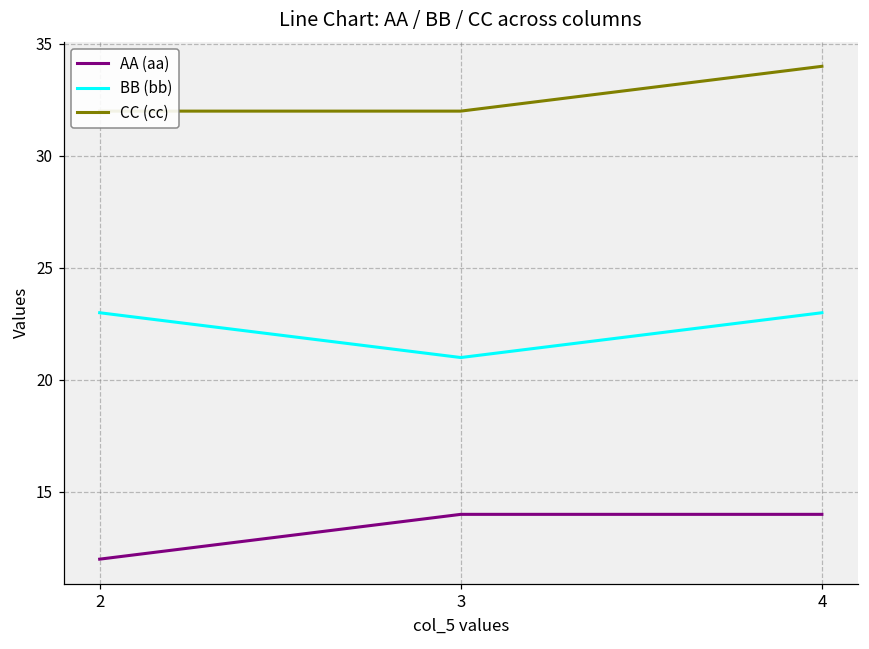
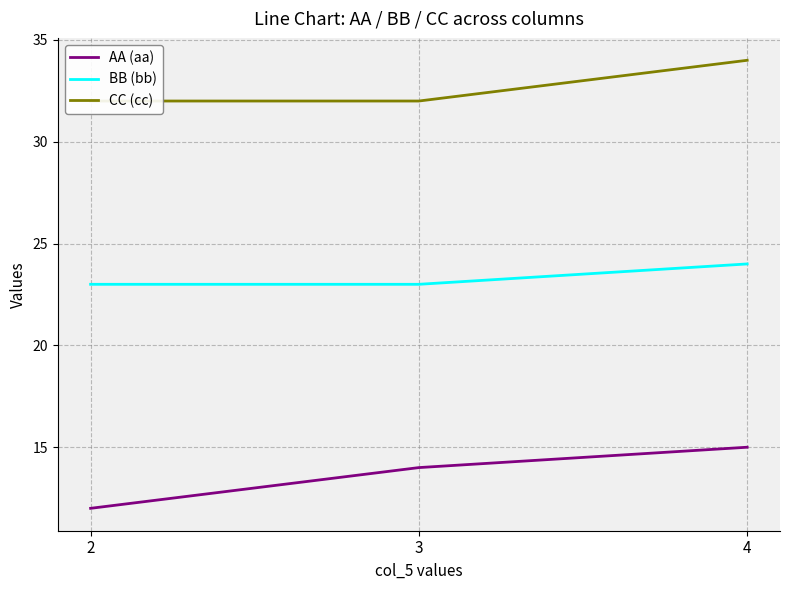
  {
    "AA (aa)": {
      "2": 12,
      "3": 14,
-     "4": 14
+     "4": 15
    },
    "BB (bb)": {
      "2": 23,
-     "3": 21,
-     "4": 23
+     "3": 23,
+     "4": 24
    },
    "CC (cc)": {
      "3": 32,
      "4": 34
    }
  }
